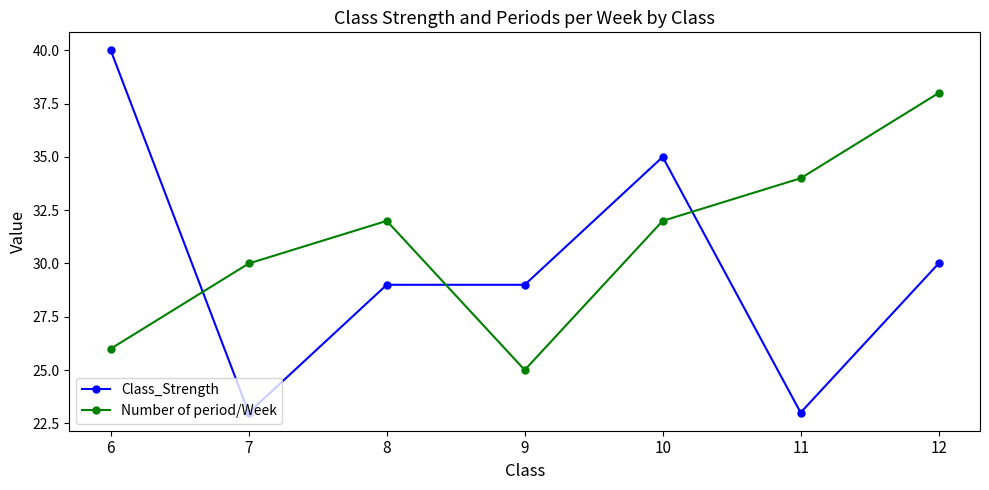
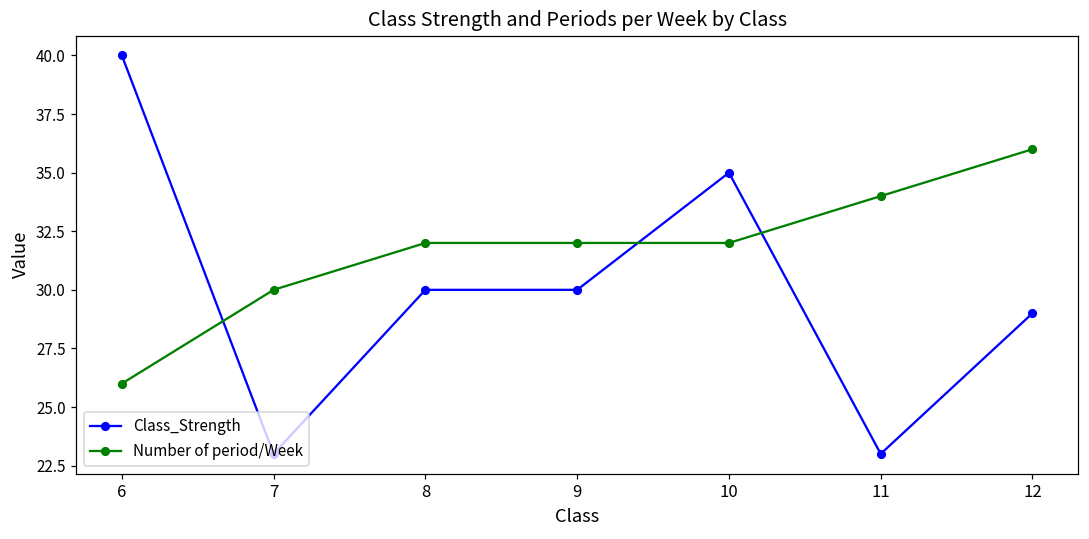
  {
    "Class_Strength": {
      "6": 40,
-     "8": 29,
-     "9": 29,
+     "8": 30,
+     "9": 30,
      "10": 35,
      "11": 23,
-     "12": 30
+     "12": 29
    },
    "Number of period/Week": {
      "6": 26,
      "7": 30,
      "8": 32,
-     "9": 25,
+     "9": 32,
      "10": 32,
      "11": 34,
-     "12": 38
+     "12": 36
    }
  }
